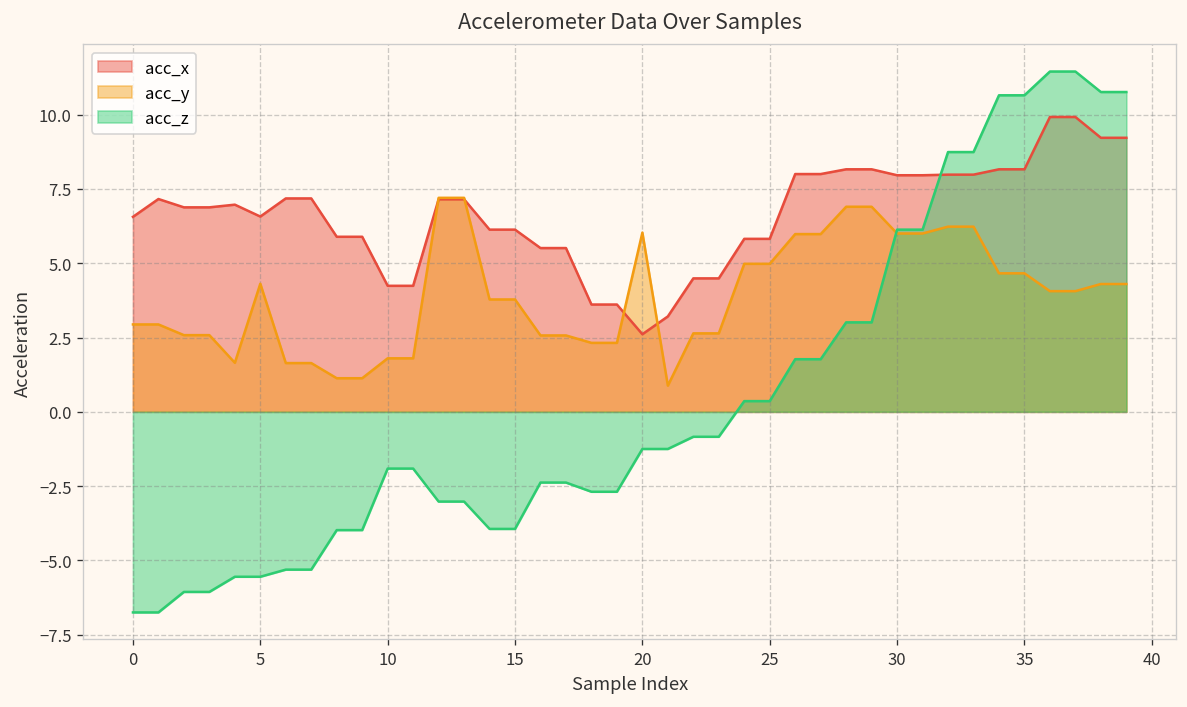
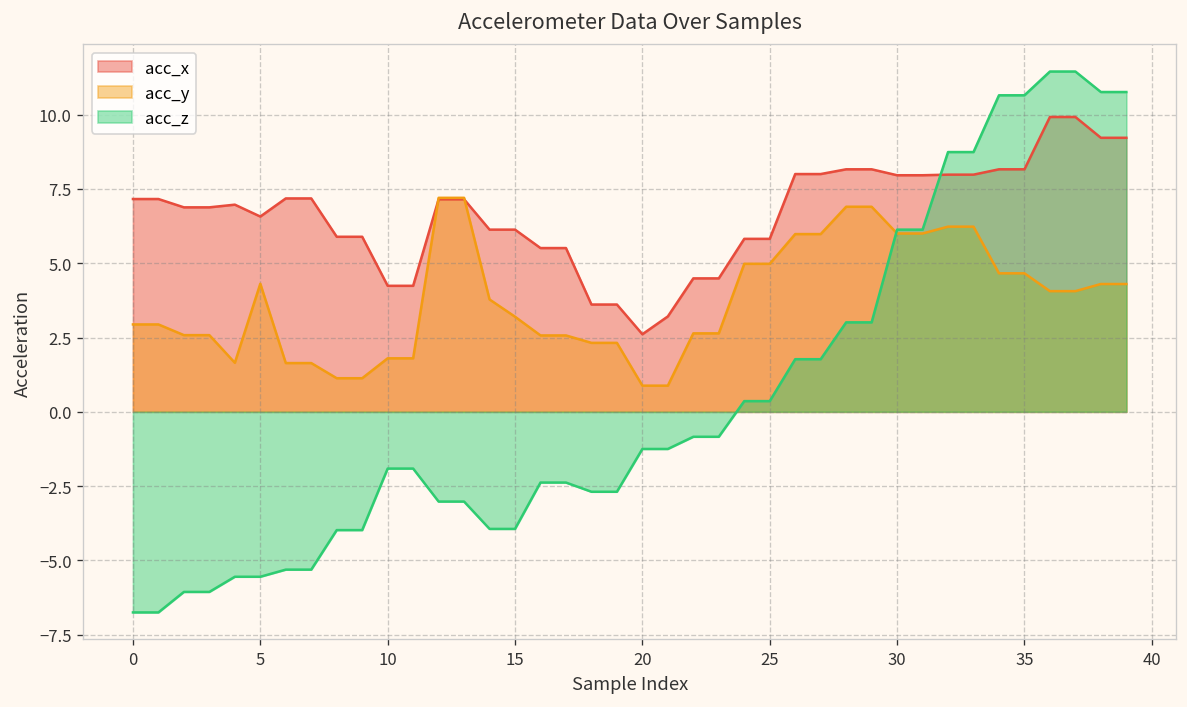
  {
    "acc_x": {
-     "0": 6.6,
+     "0": 7.2,
      "5": 6.6,
      "10": 4.2,
      "15": 6.1,
      "20": 2.6,
      "25": 5.8,
      "30": 8.0,
      "35": 8.2
    },
    "acc_y": {
      "0": 2.9,
      "5": 4.3,
      "10": 1.8,
-     "15": 3.8,
-     "20": 6.0,
+     "15": 3.2,
+     "20": 0.9,
      "25": 5.0,
      "30": 6.0,
      "35": 4.7
    }
  }
